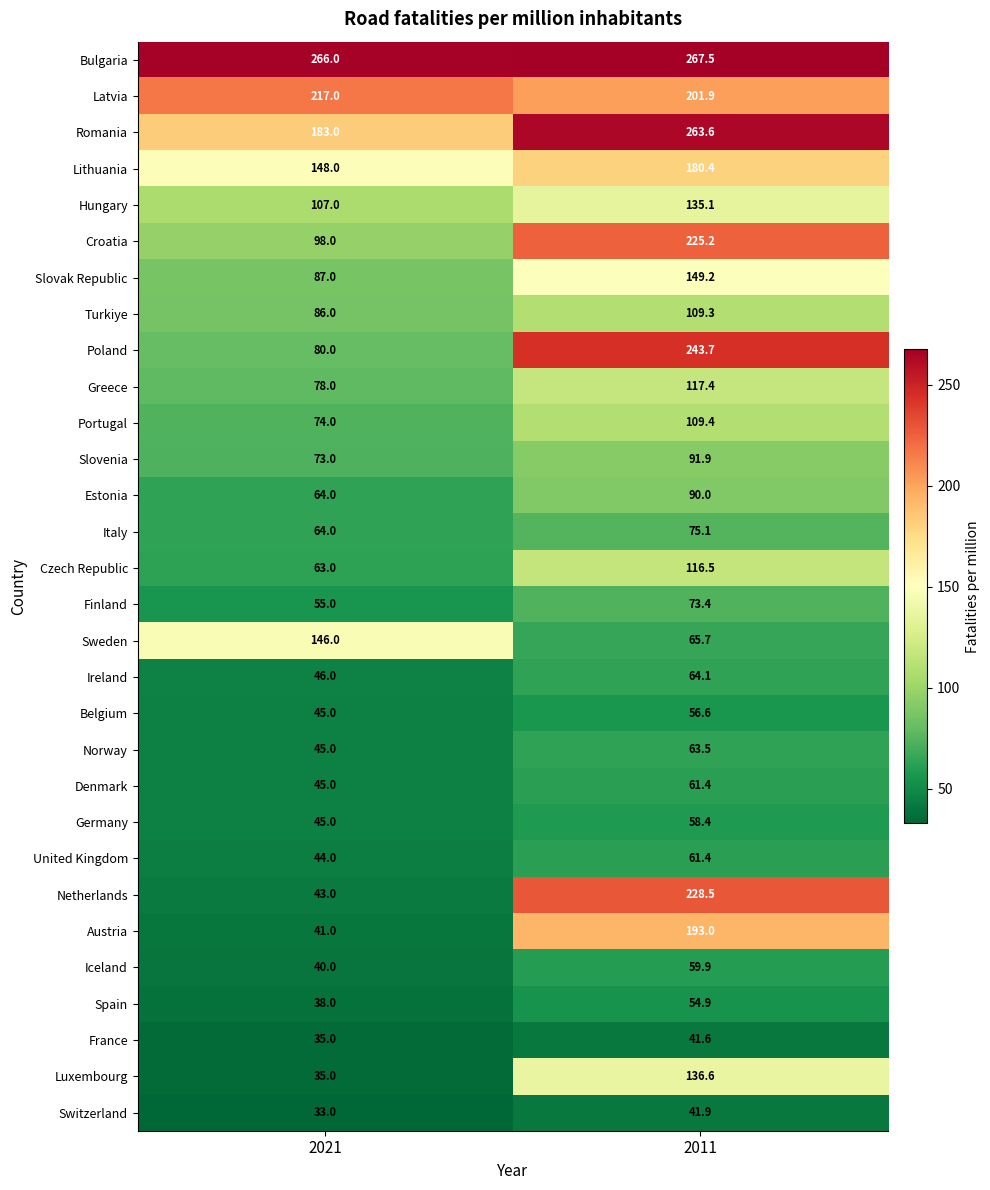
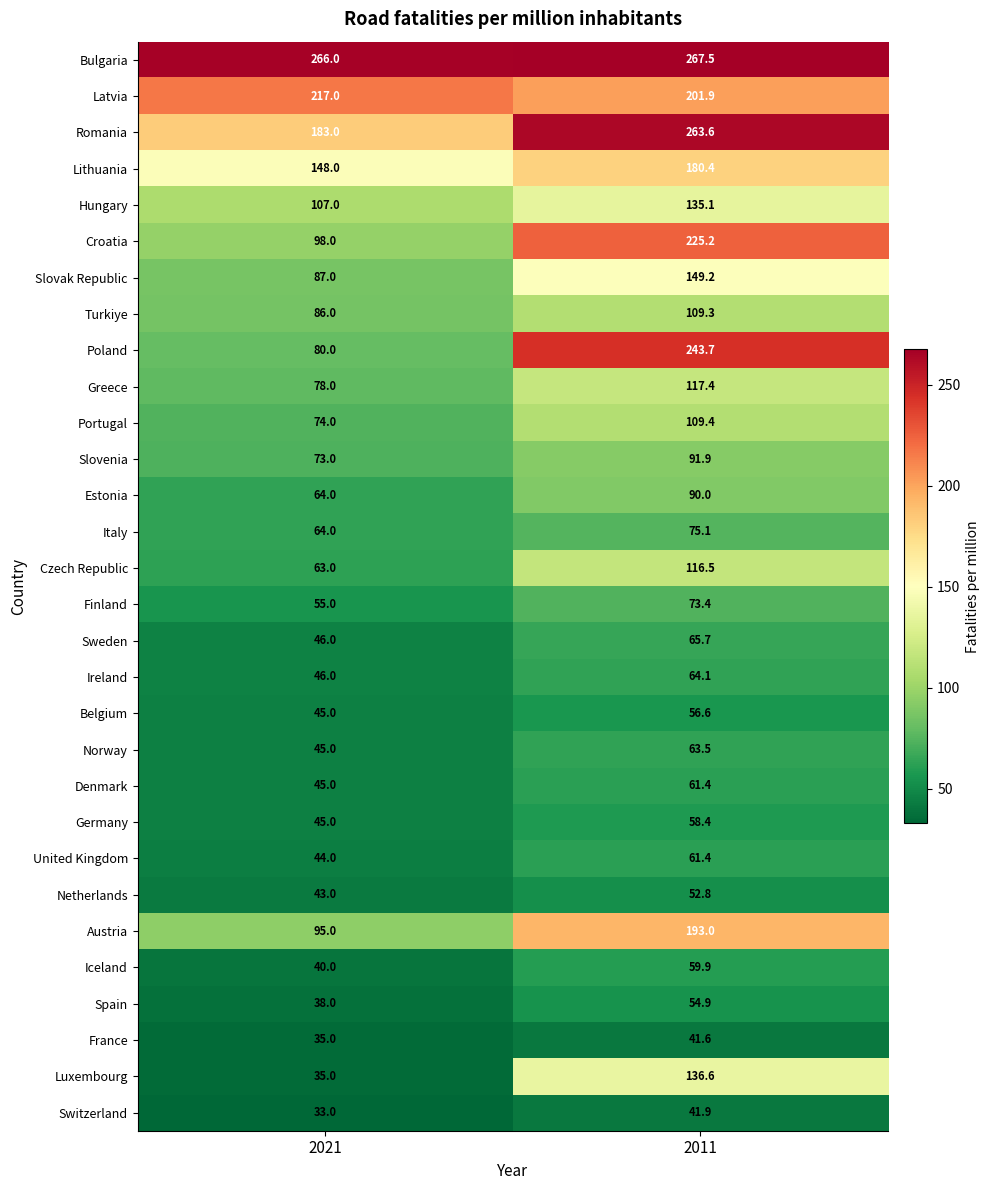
  {
    "Bulgaria": {
      "2021": 266.0,
      "2011": 267.5
    },
    "Latvia": {
      "2021": 217.0,
      "2011": 201.9
    },
    "Romania": {
      "2021": 183.0,
      "2011": 263.6
    },
    "Lithuania": {
      "2021": 148.0,
      "2011": 180.4
    },
    "Hungary": {
      "2021": 107.0,
      "2011": 135.1
    },
    "Croatia": {
      "2021": 98.0,
      "2011": 225.2
    },
    "Slovak Republic": {
      "2021": 87.0,
      "2011": 149.2
    },
    "Turkiye": {
      "2021": 86.0,
      "2011": 109.3
    },
    "Poland": {
      "2021": 80.0,
      "2011": 243.7
    },
    "Greece": {
      "2021": 78.0,
      "2011": 117.4
    },
    "Portugal": {
      "2021": 74.0,
      "2011": 109.4
    },
    "Slovenia": {
      "2021": 73.0,
      "2011": 91.9
    },
    "Estonia": {
      "2021": 64.0,
      "2011": 90.0
    },
    "Italy": {
      "2021": 64.0,
      "2011": 75.1
    },
    "Czech Republic": {
      "2021": 63.0,
      "2011": 116.5
    },
    "Finland": {
      "2021": 55.0,
      "2011": 73.4
    },
    "Sweden": {
-     "2021": 146.0,
+     "2021": 46.0,
      "2011": 65.7
    },
    "Ireland": {
      "2021": 46.0,
      "2011": 64.1
    },
    "Belgium": {
      "2021": 45.0,
      "2011": 56.6
    },
    "Norway": {
      "2021": 45.0,
      "2011": 63.5
    },
    "Denmark": {
      "2021": 45.0,
      "2011": 61.4
    },
    "Germany": {
      "2021": 45.0,
      "2011": 58.4
    },
    "United Kingdom": {
      "2021": 44.0,
      "2011": 61.4
    },
    "Netherlands": {
      "2021": 43.0,
-     "2011": 228.5
+     "2011": 52.8
    },
    "Austria": {
-     "2021": 41.0,
+     "2021": 95.0,
      "2011": 193.0
    },
    "Iceland": {
      "2021": 40.0,
      "2011": 59.9
    },
    "Spain": {
      "2021": 38.0,
      "2011": 54.9
    },
    "France": {
      "2021": 35.0,
      "2011": 41.6
    },
    "Luxembourg": {
      "2021": 35.0,
      "2011": 136.6
    },
    "Switzerland": {
      "2021": 33.0,
      "2011": 41.9
    }
  }
